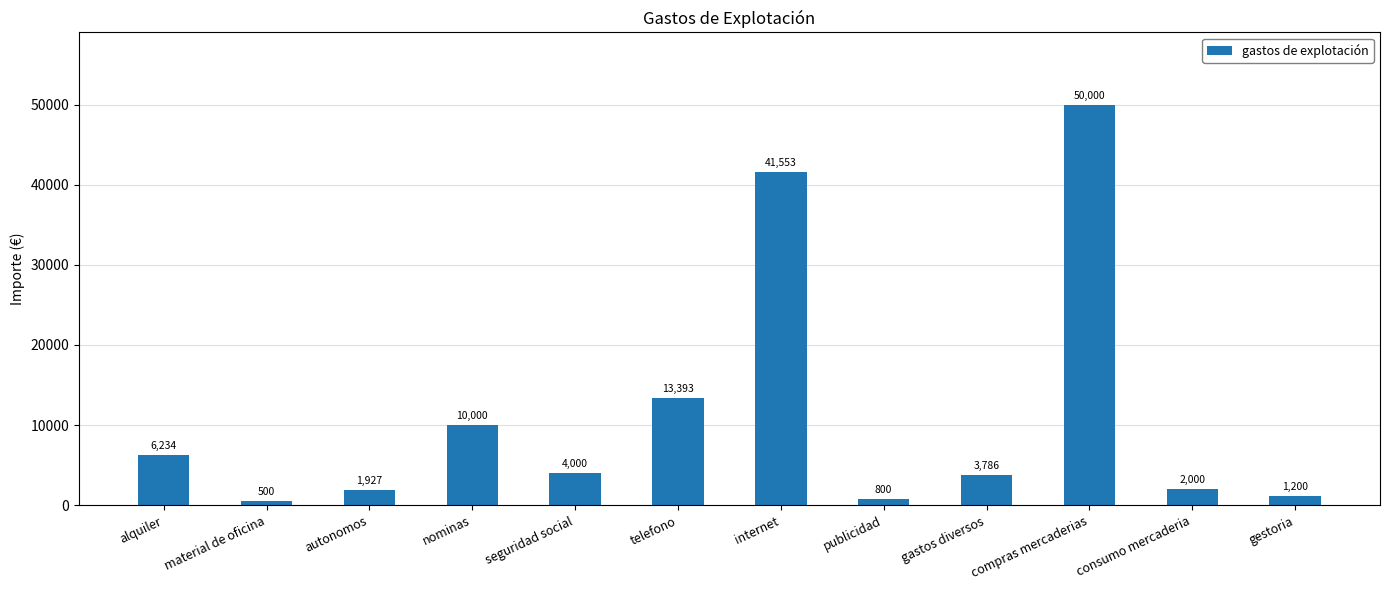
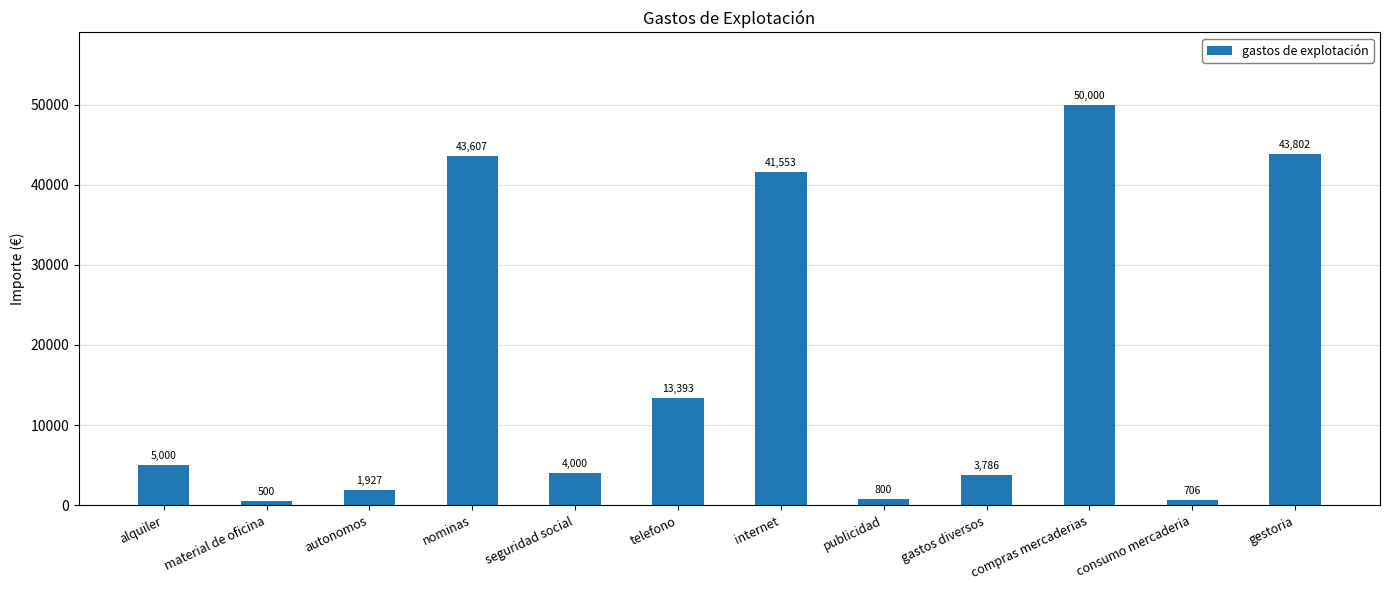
  {
-   "alquiler": "6,234",
+   "alquiler": "5,000",
    "material de oficina": "500",
    "autonomos": "1,927",
-   "nominas": "10,000",
+   "nominas": "43,607",
    "seguridad social": "4,000",
    "telefono": "13,393",
    "internet": "41,553",
    "publicidad": "800",
    "gastos diversos": "3,786",
    "compras mercaderias": "50,000",
-   "consumo mercaderia": "2,000",
-   "gestoria": "1,200"
+   "consumo mercaderia": "706",
+   "gestoria": "43,802"
  }
